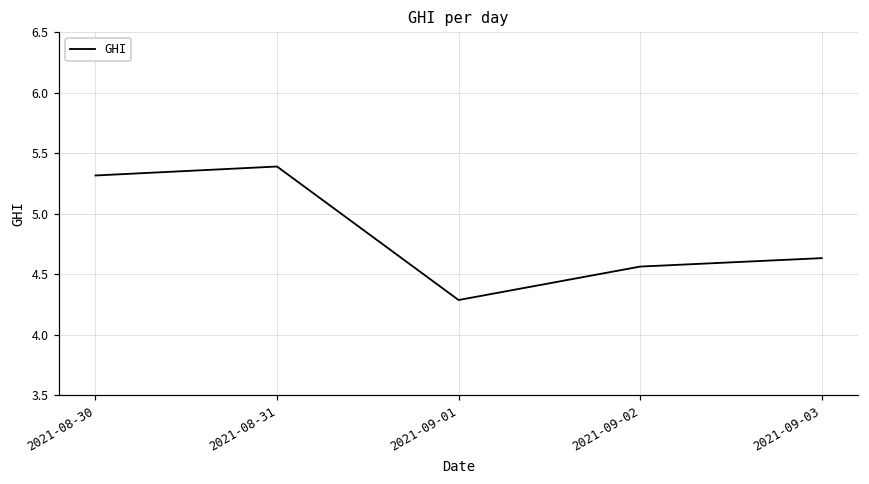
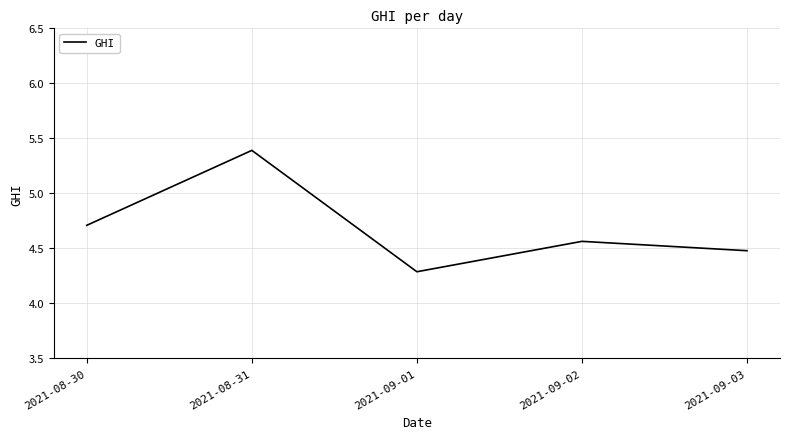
  {
-   "2021-08-30": 5.32,
+   "2021-08-30": 4.71,
    "2021-08-31": 5.39,
    "2021-09-01": 4.29,
    "2021-09-02": 4.56,
-   "2021-09-03": 4.63
+   "2021-09-03": 4.48
  }
